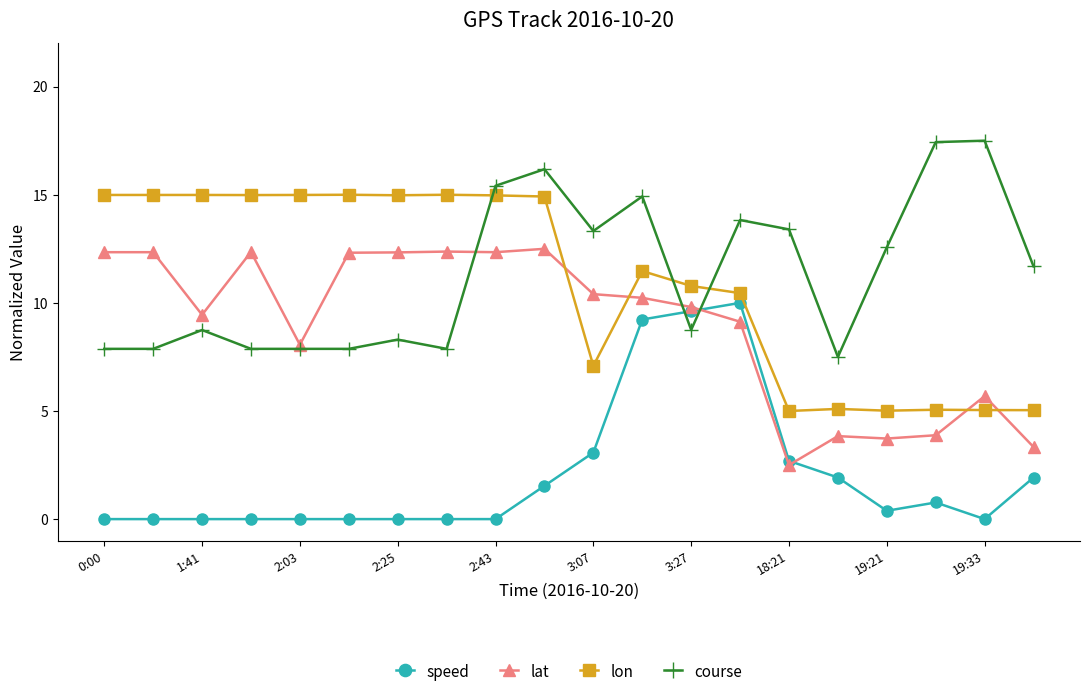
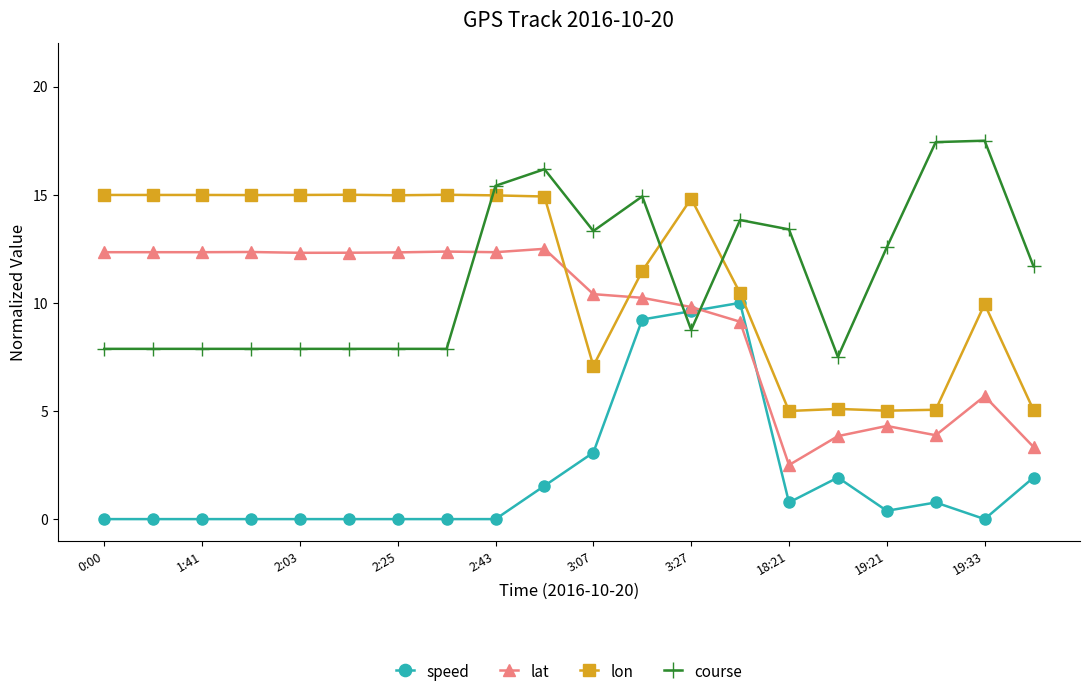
  {
    "speed": {
      "0:00": 0.0,
      "1:41": 0.0,
      "2:03": 0.0,
      "2:25": 0.0,
      "2:43": 0.0,
      "3:07": 3.1,
      "3:27": 9.6,
-     "18:21": 2.7,
+     "18:21": 0.8,
      "19:21": 0.4,
      "19:33": 0.0
    },
    "lat": {
      "0:00": 12.3,
-     "1:41": 9.4,
-     "2:03": 8.1,
+     "1:41": 12.3,
+     "2:03": 12.3,
      "2:25": 12.3,
      "2:43": 12.3,
      "3:07": 10.4,
      "3:27": 9.8,
      "18:21": 2.5,
-     "19:21": 3.7,
+     "19:21": 4.3,
      "19:33": 5.7
    },
    "lon": {
      "0:00": 15.0,
      "1:41": 15.0,
      "2:03": 15.0,
      "2:25": 15.0,
      "2:43": 15.0,
      "3:07": 7.1,
-     "3:27": 10.8,
+     "3:27": 14.8,
      "18:21": 5.0,
      "19:21": 5.0,
-     "19:33": 5.0
+     "19:33": 9.9
    },
    "course": {
      "0:00": 7.9,
-     "1:41": 8.7,
+     "1:41": 7.9,
      "2:03": 7.9,
-     "2:25": 8.3,
+     "2:25": 7.9,
      "2:43": 15.4,
      "3:07": 13.3,
      "3:27": 8.7,
      "18:21": 13.4,
      "19:21": 12.6,
      "19:33": 17.5
    }
  }
